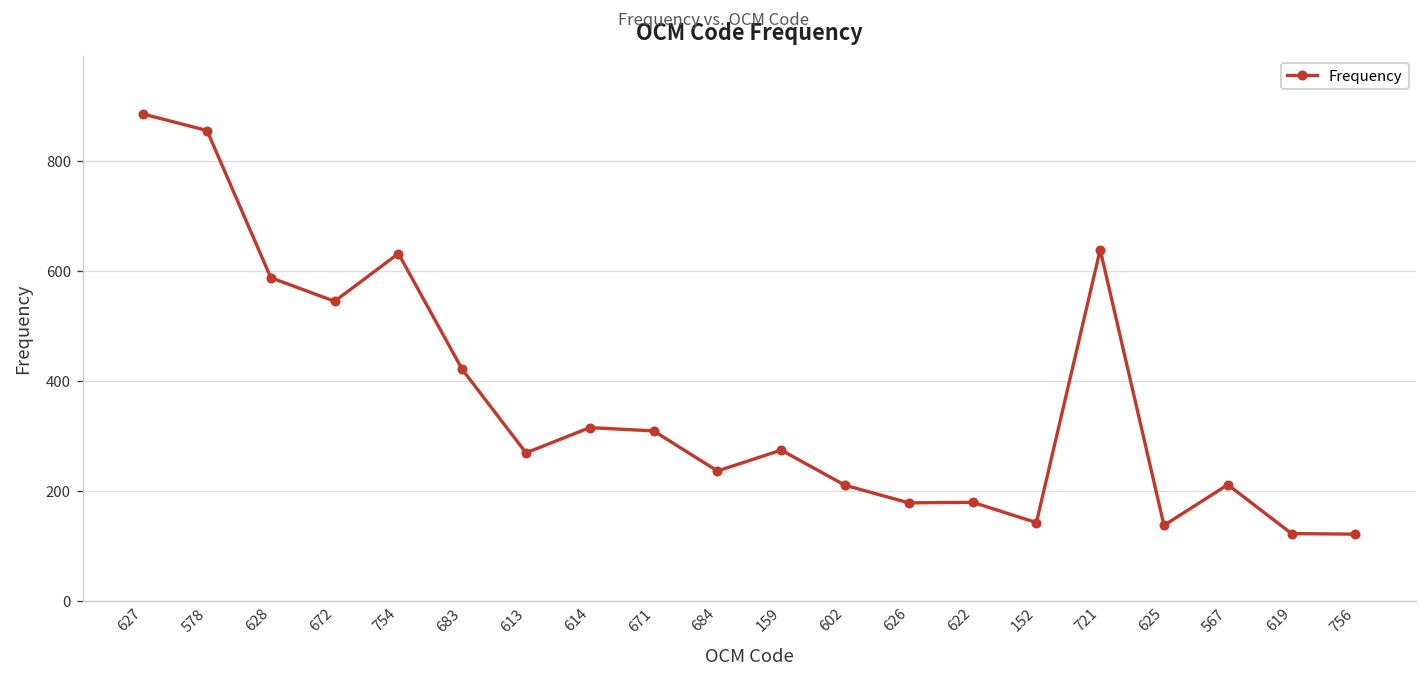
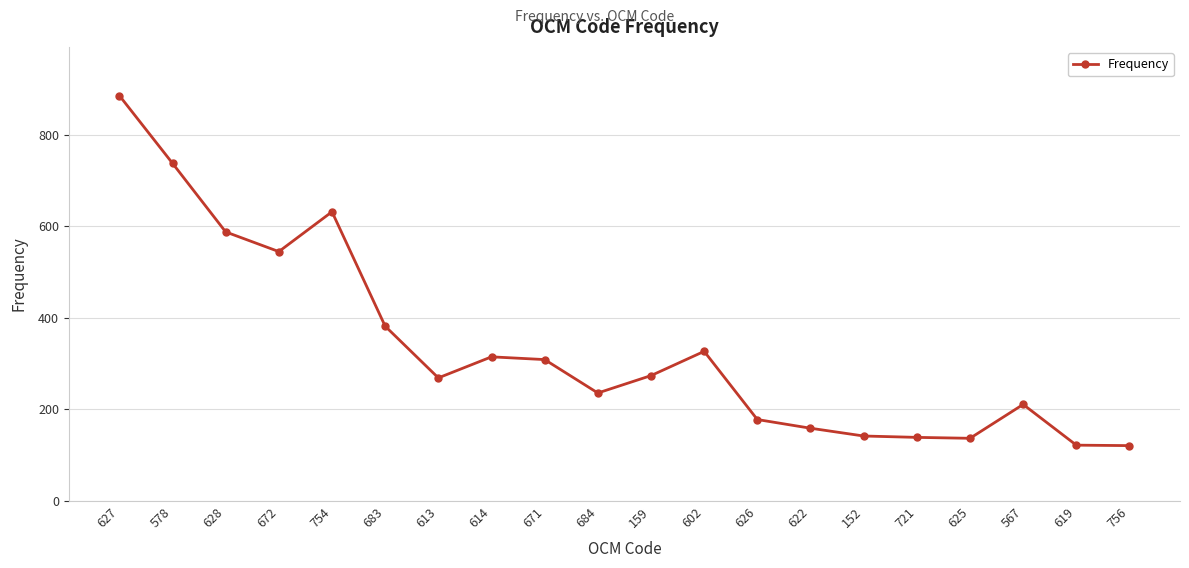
  {
    "627": 890,
-   "578": 860,
+   "578": 740,
    "628": 590,
    "672": 550,
    "754": 630,
-   "683": 420,
+   "683": 380,
    "613": 270,
    "614": 320,
    "671": 310,
    "684": 240,
    "159": 270,
-   "602": 210,
+   "602": 330,
    "626": 180,
-   "622": 180,
+   "622": 160,
    "152": 140,
-   "721": 640,
+   "721": 140,
    "625": 140,
    "567": 210,
    "619": 120,
    "756": 120
  }
